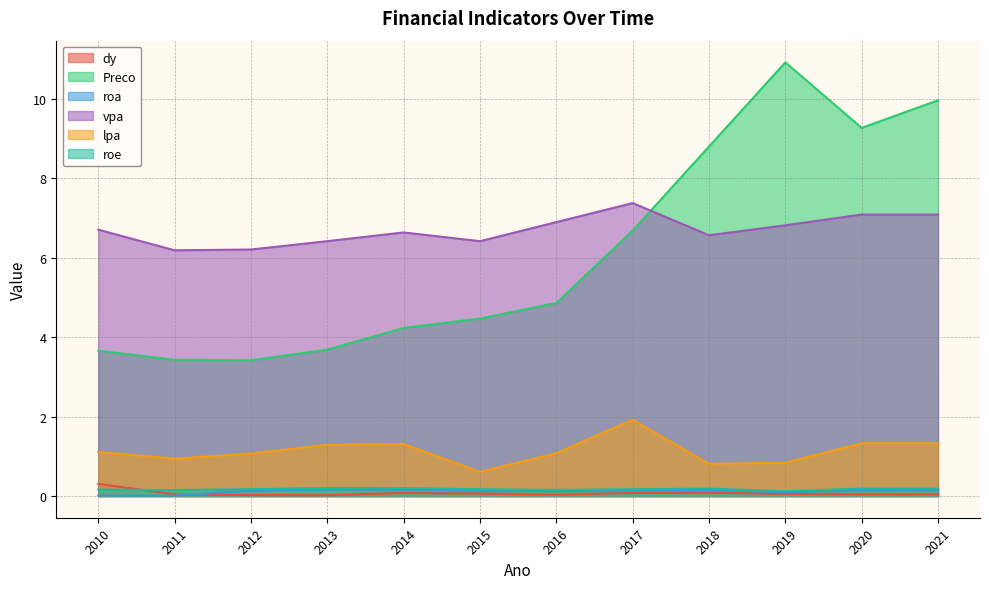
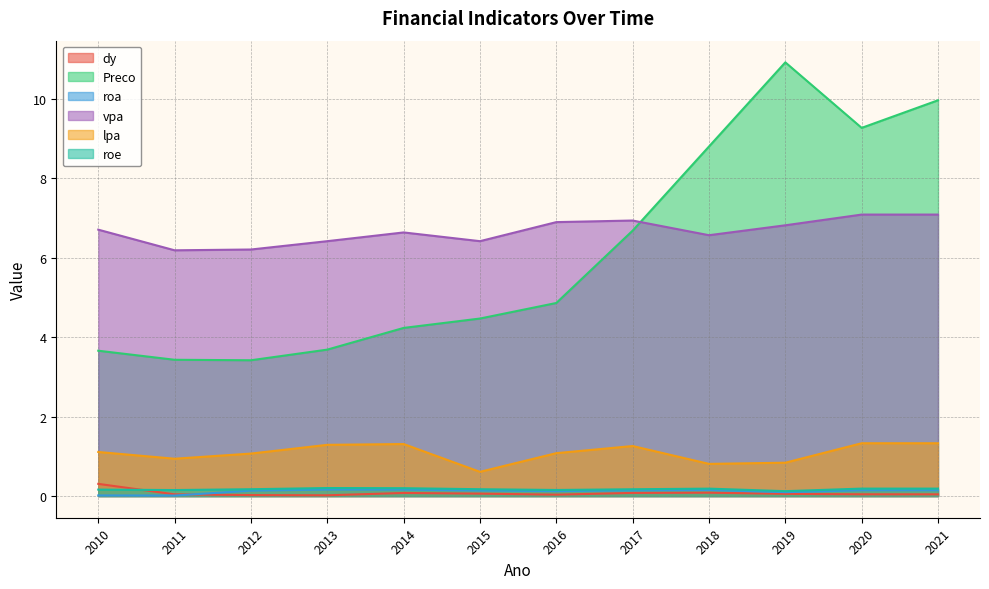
  {
    "dy": {
      "2010": 0.3,
      "2012": 0.0,
      "2013": 0.0,
      "2014": 0.1,
      "2015": 0.1,
      "2016": 0.0,
      "2018": 0.1,
      "2020": 0.0,
      "2021": 0.0
    },
    "roa": {
      "2010": 0.0
    },
    "vpa": {
      "2010": 6.7,
      "2011": 6.2,
      "2012": 6.2,
      "2013": 6.4,
      "2014": 6.6,
      "2015": 6.4,
      "2016": 6.9,
-     "2017": 7.4,
+     "2017": 6.9,
      "2018": 6.6,
      "2019": 6.8,
      "2020": 7.1,
      "2021": 7.1
    },
    "lpa": {
      "2010": 1.1,
      "2011": 0.9,
      "2012": 1.1,
      "2013": 1.3,
      "2014": 1.3,
      "2015": 0.6,
      "2016": 1.1,
-     "2017": 1.9,
+     "2017": 1.3,
      "2018": 0.8,
      "2019": 0.8,
      "2020": 1.3,
      "2021": 1.3
    }
  }
